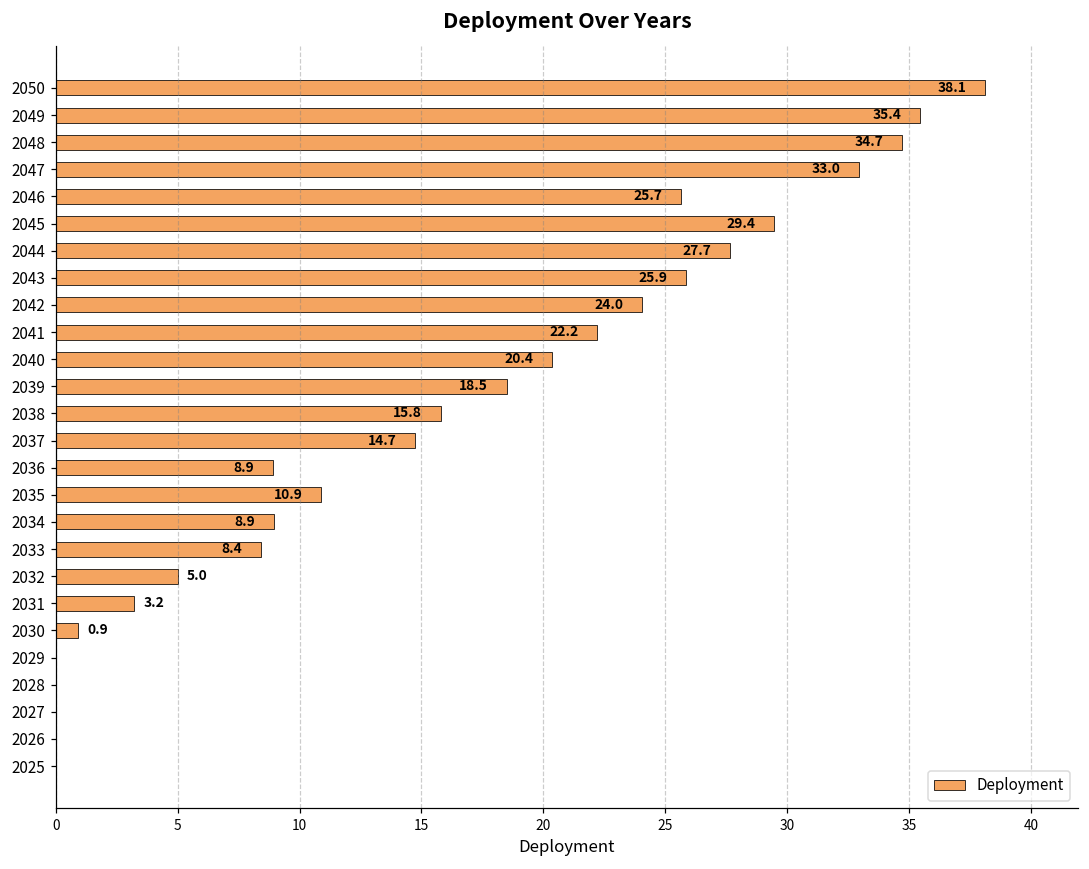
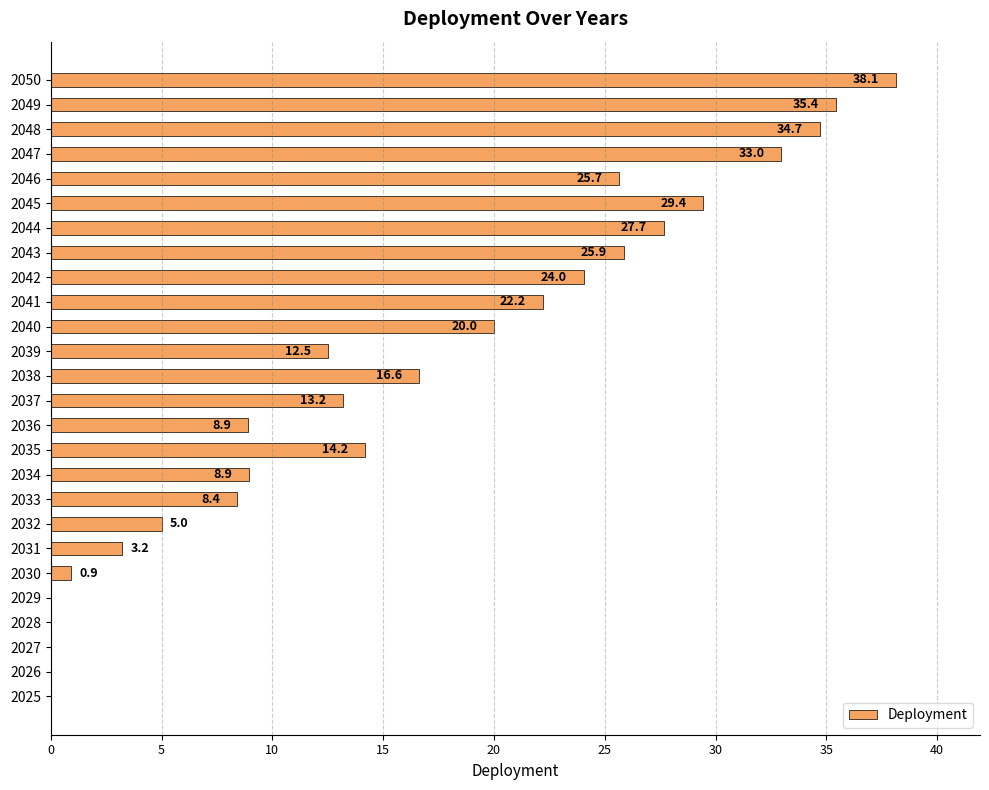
  {
    "2050": 38.1,
    "2049": 35.4,
    "2048": 34.7,
    "2047": 33.0,
    "2046": 25.7,
    "2045": 29.4,
    "2044": 27.7,
    "2043": 25.9,
    "2042": 24.0,
    "2041": 22.2,
-   "2040": 20.4,
-   "2039": 18.5,
-   "2038": 15.8,
-   "2037": 14.7,
+   "2040": 20.0,
+   "2039": 12.5,
+   "2038": 16.6,
+   "2037": 13.2,
    "2036": 8.9,
-   "2035": 10.9,
+   "2035": 14.2,
    "2034": 8.9,
    "2033": 8.4,
    "2032": 5.0,
    "2031": 3.2,
    "2030": 0.9
  }
